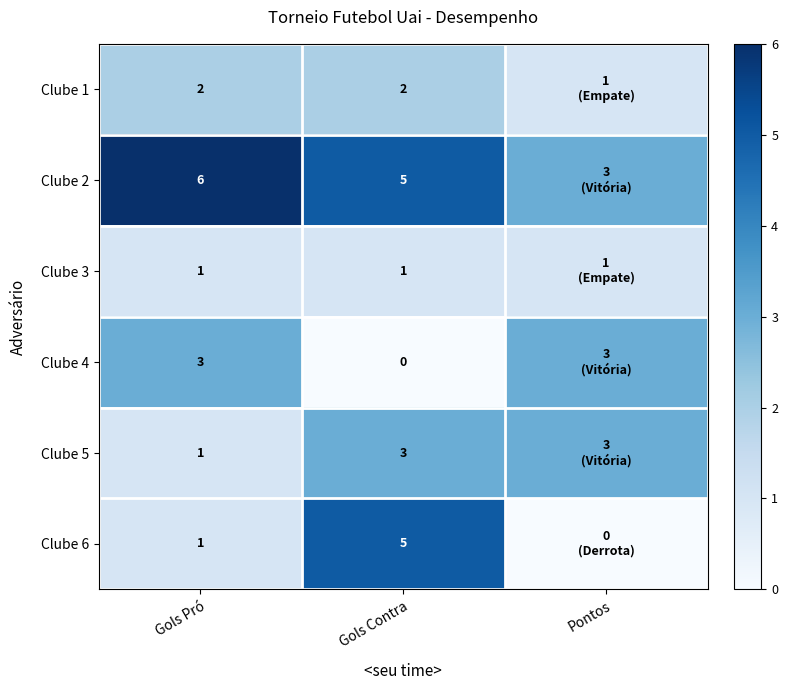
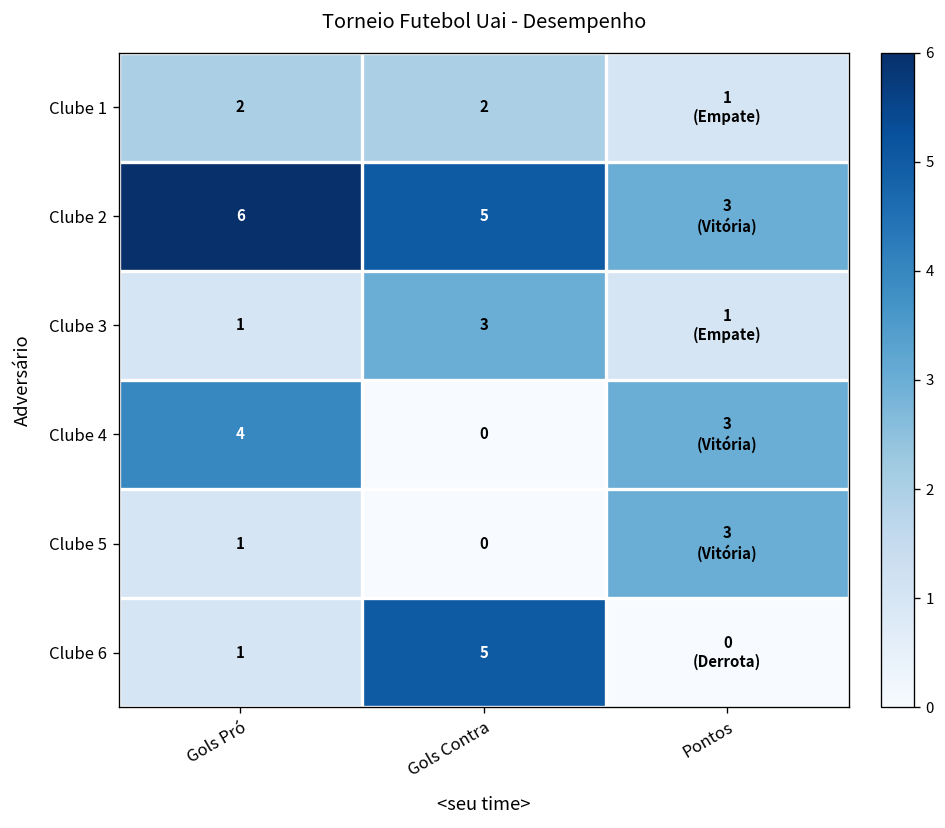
  {
    "Clube 1": {
      "Gols Pró": 2,
      "Gols Contra": 2,
      "Pontos": 1
    },
    "Clube 2": {
      "Gols Pró": 6,
      "Gols Contra": 5,
      "Pontos": 3
    },
    "Clube 3": {
      "Gols Pró": 1,
-     "Gols Contra": 1,
+     "Gols Contra": 3,
      "Pontos": 1
    },
    "Clube 4": {
-     "Gols Pró": 3,
+     "Gols Pró": 4,
      "Gols Contra": 0,
      "Pontos": 3
    },
    "Clube 5": {
      "Gols Pró": 1,
-     "Gols Contra": 3,
+     "Gols Contra": 0,
      "Pontos": 3
    },
    "Clube 6": {
      "Gols Pró": 1,
      "Gols Contra": 5,
      "Pontos": 0
    }
  }
